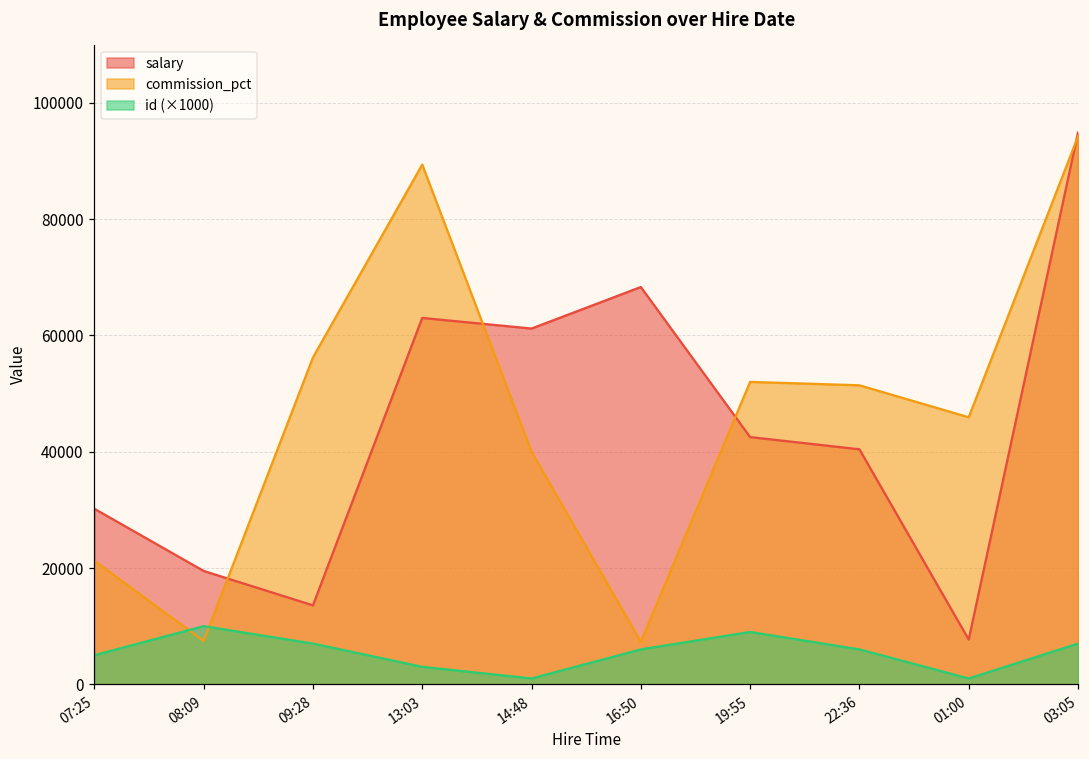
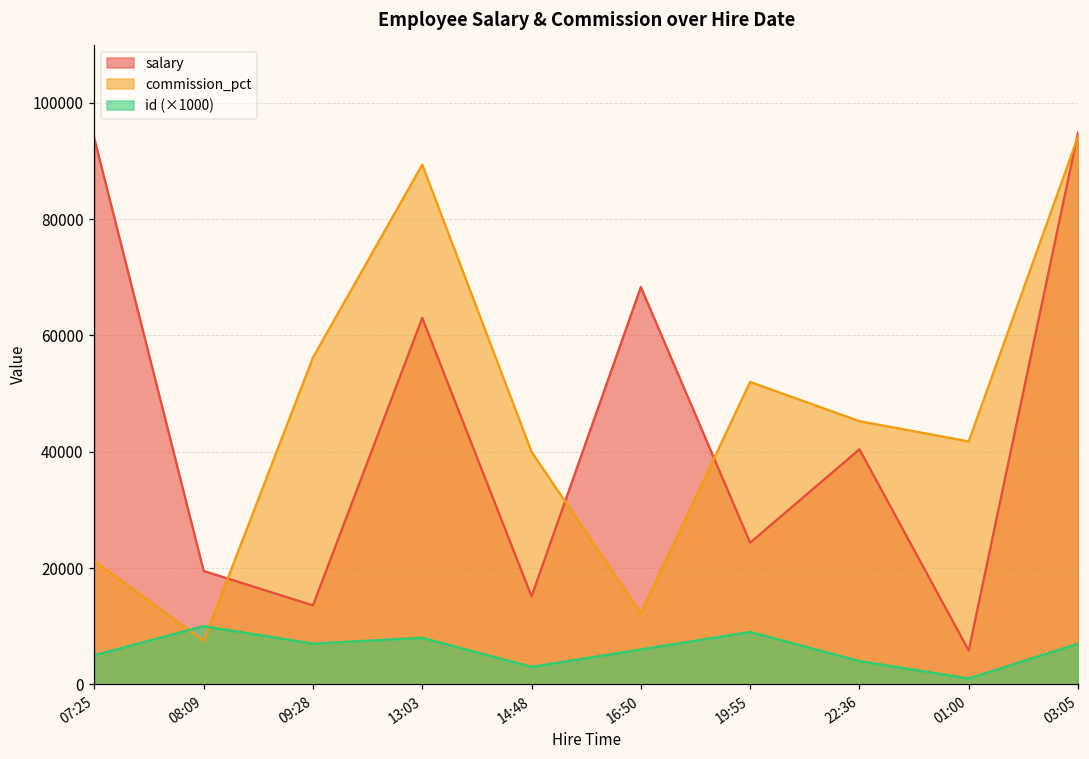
  {
    "salary": {
-     "07:25": 30000,
+     "07:25": 94000,
      "08:09": 19000,
      "09:28": 14000,
      "13:03": 63000,
-     "14:48": 61000,
+     "14:48": 15000,
      "16:50": 68000,
-     "19:55": 43000,
+     "19:55": 24000,
      "22:36": 40000,
-     "01:00": 8000,
+     "01:00": 6000,
      "03:05": 95000
    },
    "commission_pct": {
      "07:25": 21000,
      "08:09": 7000,
      "09:28": 56000,
      "13:03": 89000,
      "14:48": 40000,
-     "16:50": 7000,
+     "16:50": 12000,
      "19:55": 52000,
-     "22:36": 51000,
-     "01:00": 46000,
+     "22:36": 45000,
+     "01:00": 42000,
      "03:05": 94000
    },
    "id (×1000)": {
      "07:25": 5000,
      "08:09": 10000,
      "09:28": 7000,
-     "13:03": 3000,
-     "14:48": 1000,
+     "13:03": 8000,
+     "14:48": 3000,
      "16:50": 6000,
      "19:55": 9000,
-     "22:36": 6000,
+     "22:36": 4000,
      "01:00": 1000,
      "03:05": 7000
    }
  }
